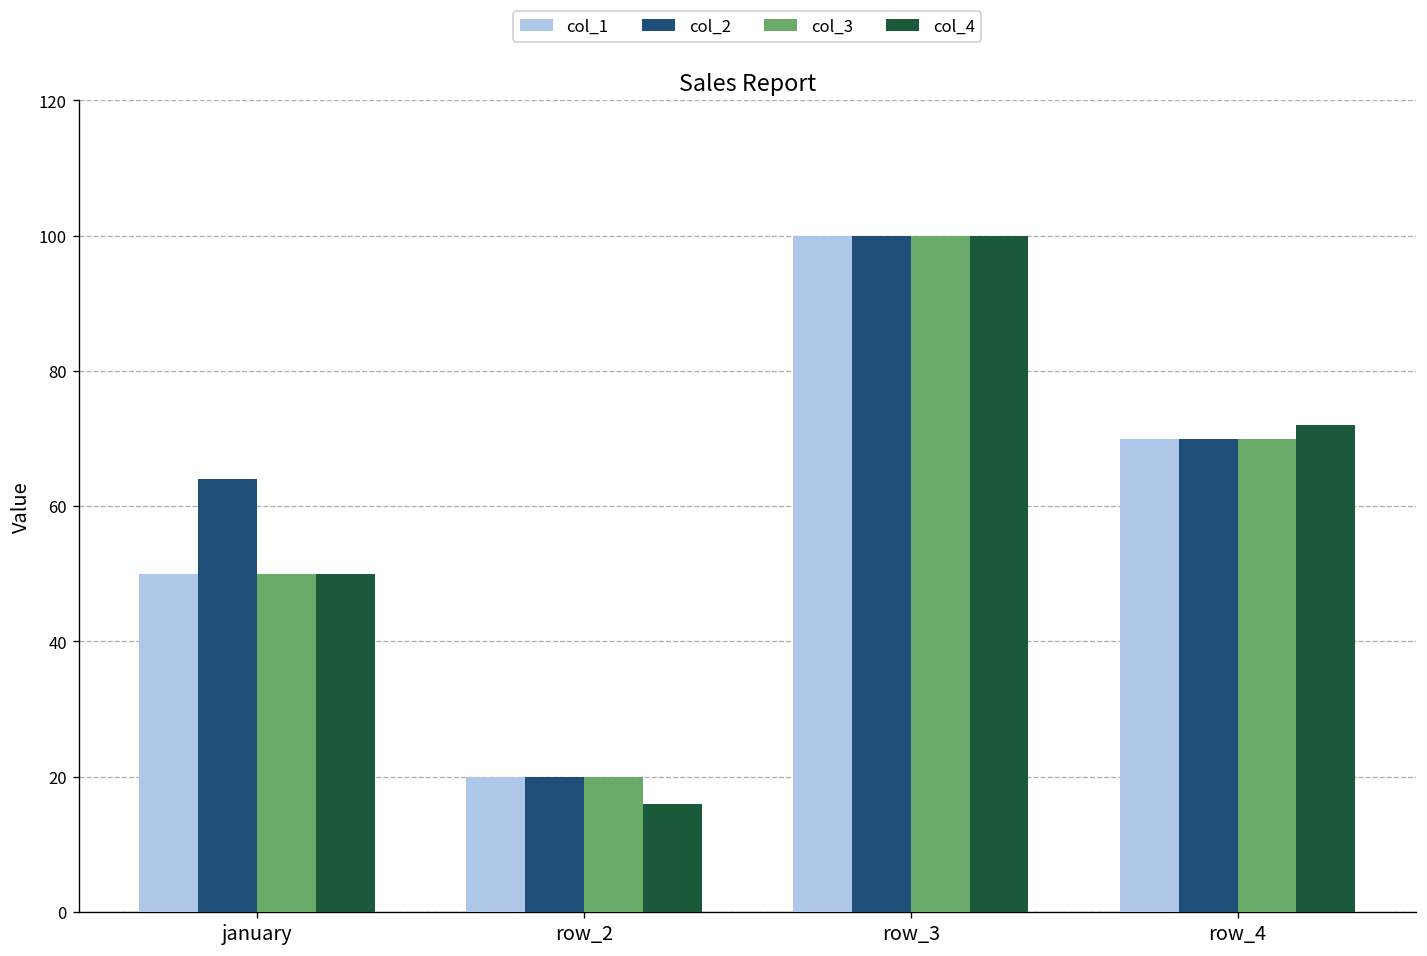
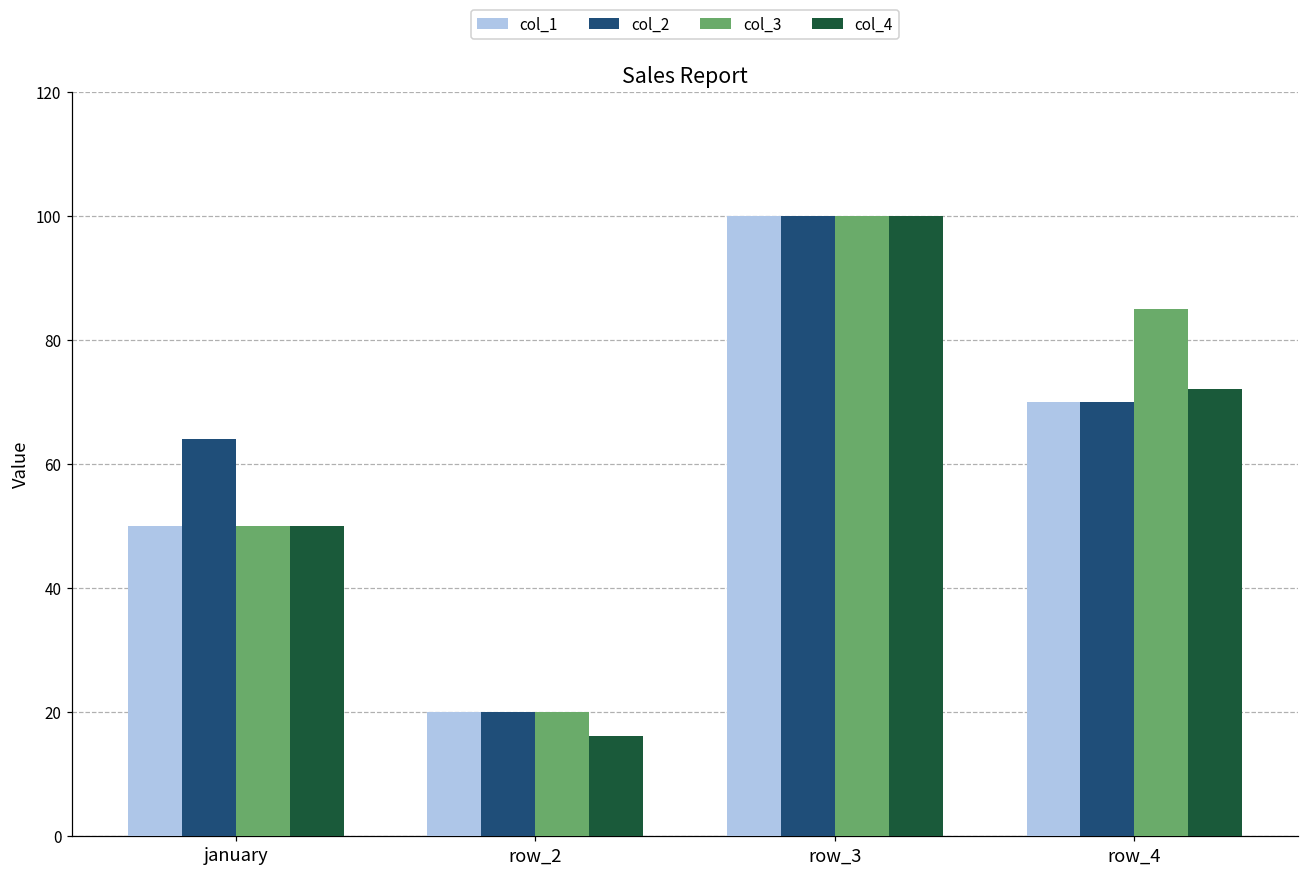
  {
    "col_1": {
      "january": 50,
      "row_2": 20,
      "row_3": 100,
      "row_4": 70
    },
    "col_2": {
      "january": 64,
      "row_2": 20,
      "row_3": 100,
      "row_4": 70
    },
    "col_3": {
      "january": 50,
      "row_2": 20,
      "row_3": 100,
-     "row_4": 70
+     "row_4": 85
    },
    "col_4": {
      "january": 50,
      "row_2": 16,
      "row_3": 100,
      "row_4": 72
    }
  }
